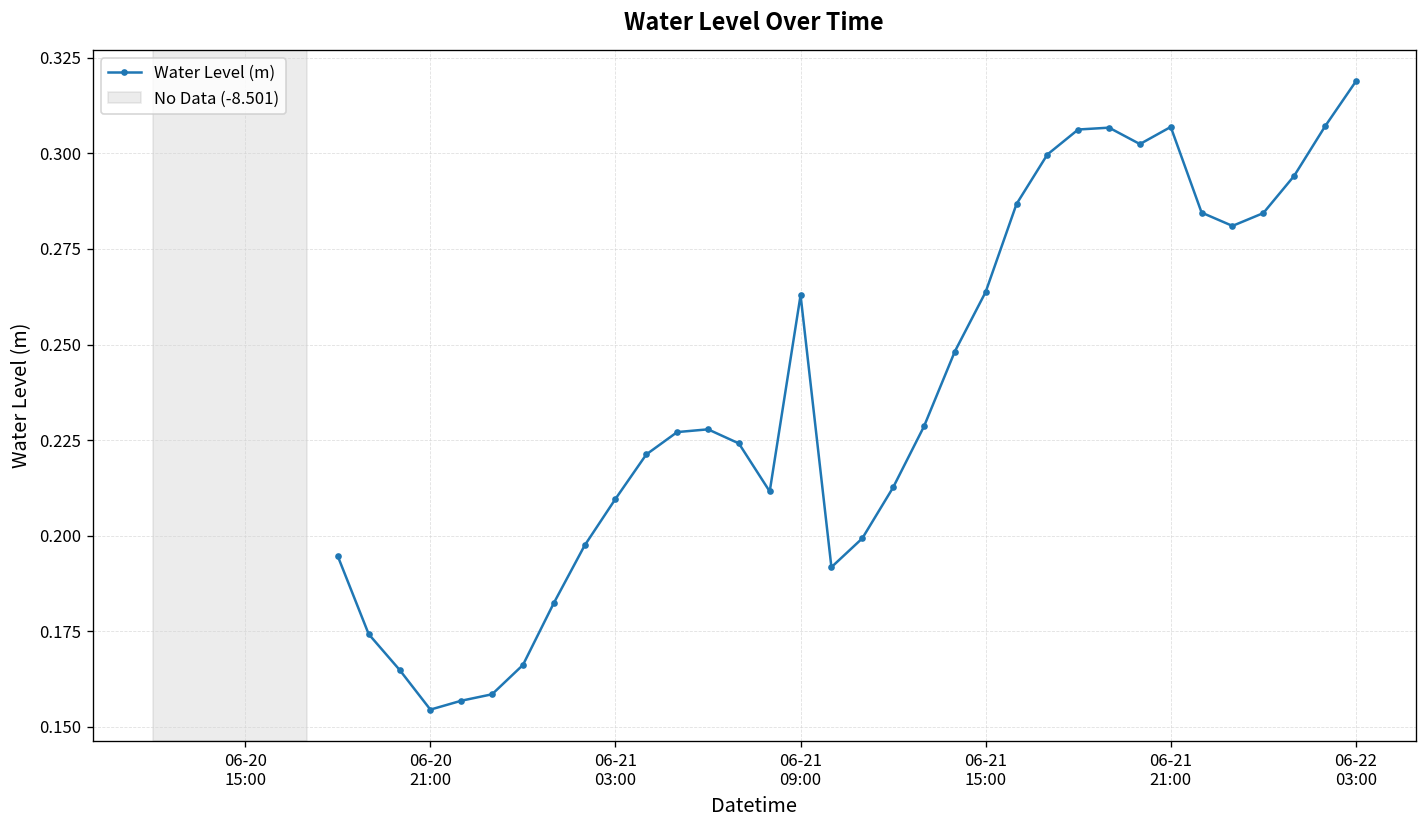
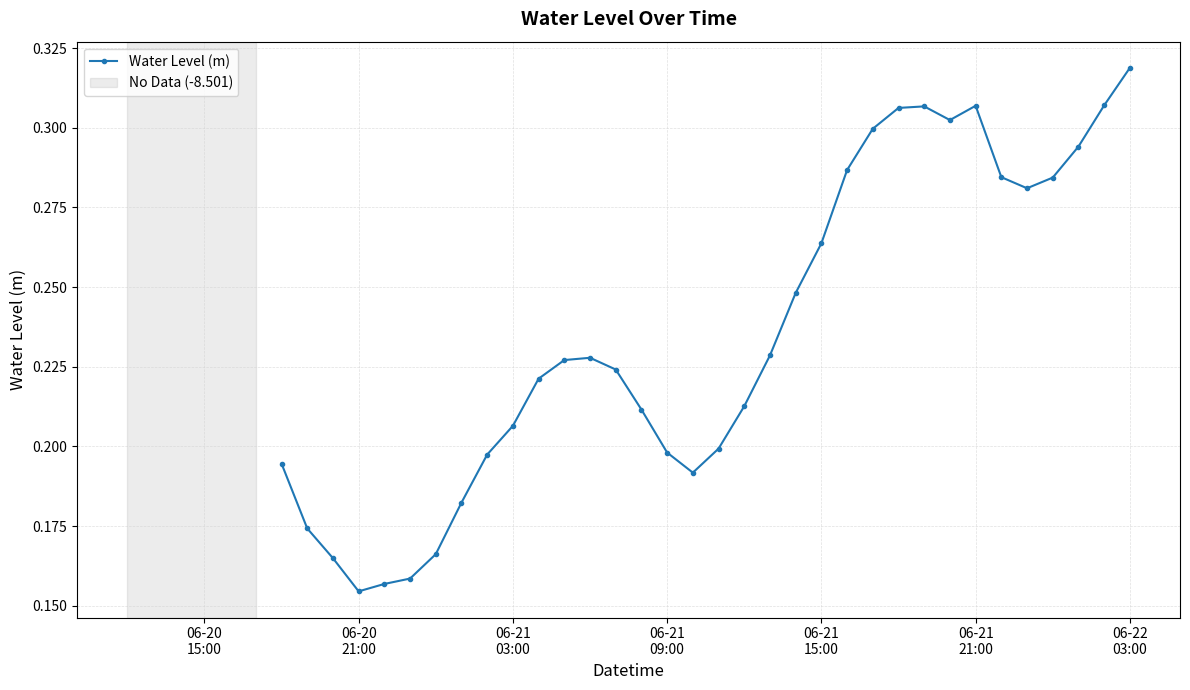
  {
    "06-20 21:00": 0.155,
-   "06-21 03:00": 0.210,
-   "06-21 09:00": 0.263,
+   "06-21 03:00": 0.206,
+   "06-21 09:00": 0.198,
    "06-21 15:00": 0.264,
    "06-21 21:00": 0.307,
    "06-22 03:00": 0.319
  }
